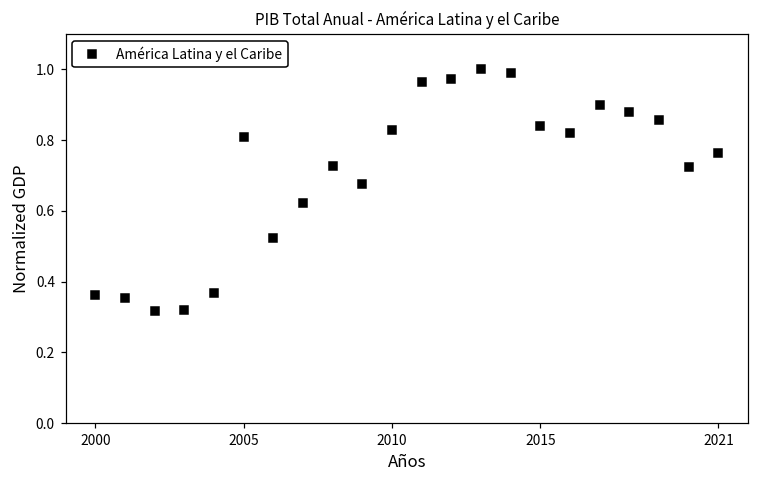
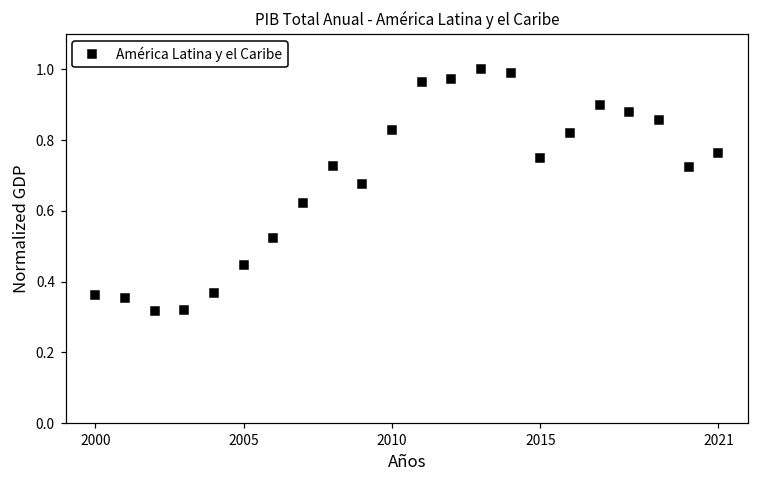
  {
    "2000": 0.36,
-   "2005": 0.81,
+   "2005": 0.45,
    "2010": 0.83,
-   "2015": 0.84,
+   "2015": 0.75,
    "2021": 0.76
  }
